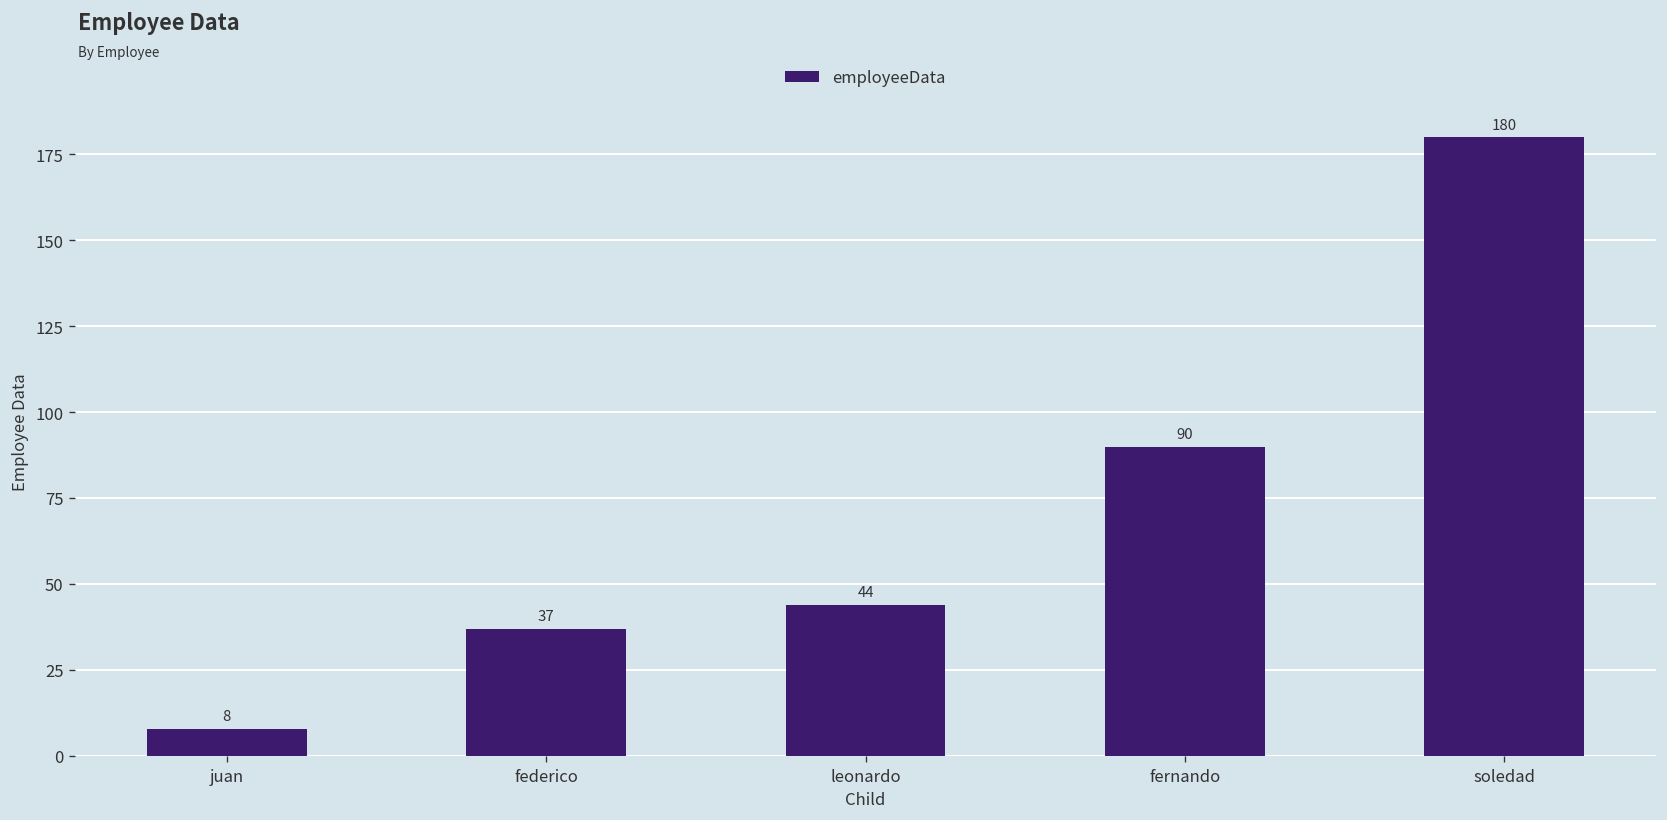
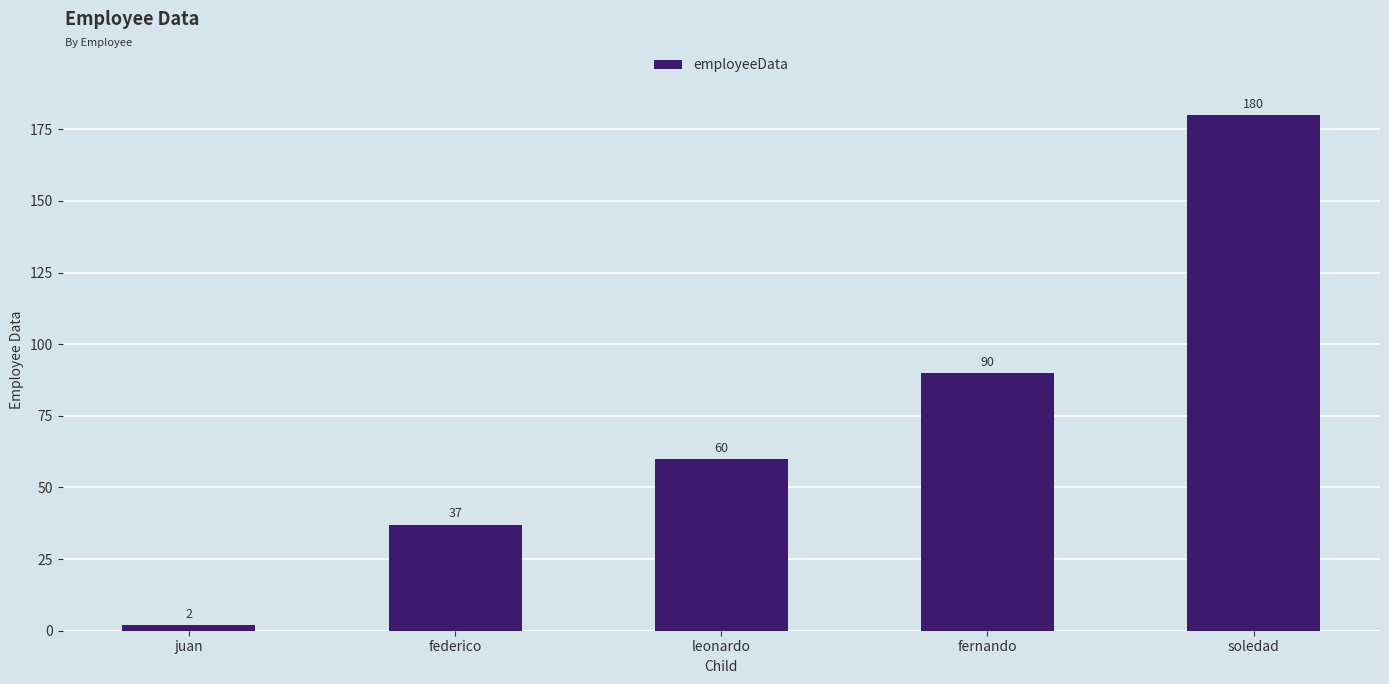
  {
-   "juan": 8,
+   "juan": 2,
    "federico": 37,
-   "leonardo": 44,
+   "leonardo": 60,
    "fernando": 90,
    "soledad": 180
  }
